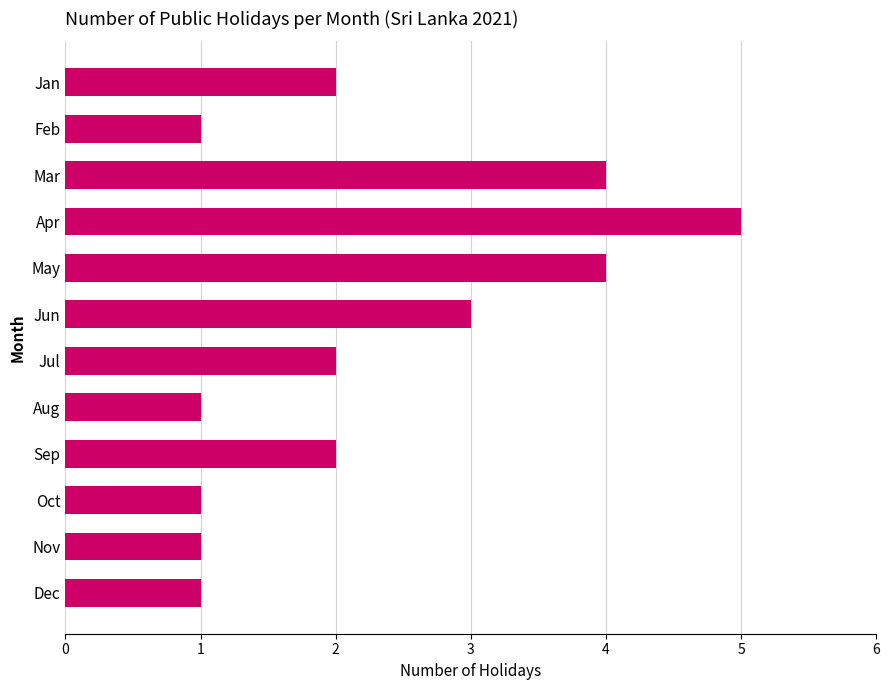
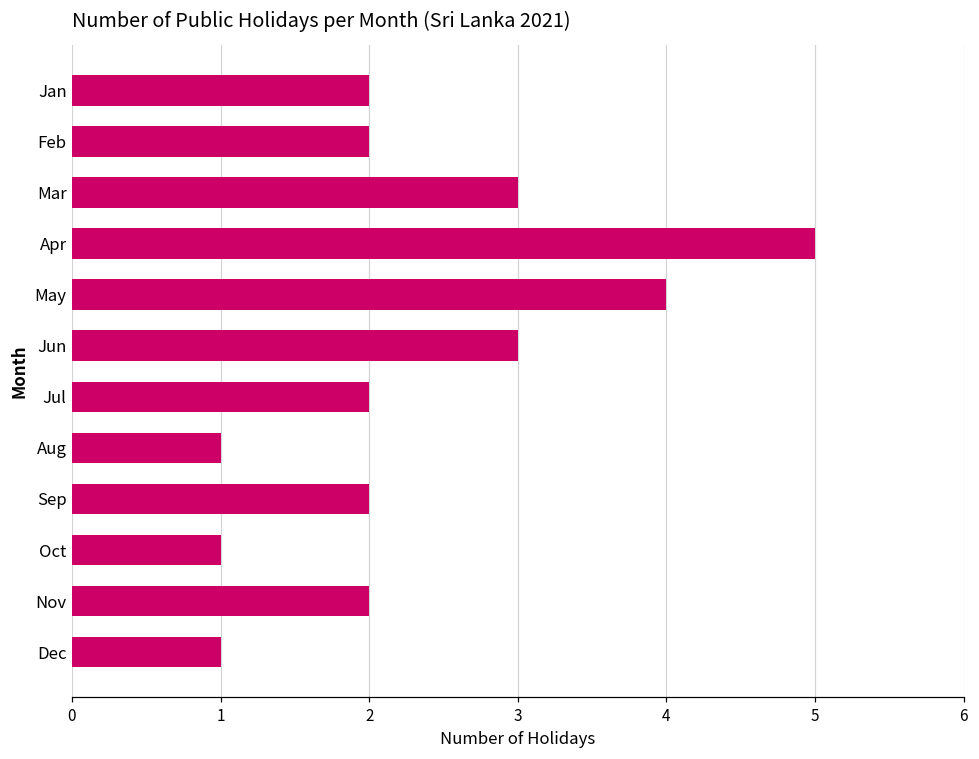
  {
    "Jan": 2,
-   "Feb": 1,
-   "Mar": 4,
+   "Feb": 2,
+   "Mar": 3,
    "Apr": 5,
    "May": 4,
    "Jun": 3,
    "Jul": 2,
    "Aug": 1,
    "Sep": 2,
    "Oct": 1,
-   "Nov": 1,
+   "Nov": 2,
    "Dec": 1
  }
